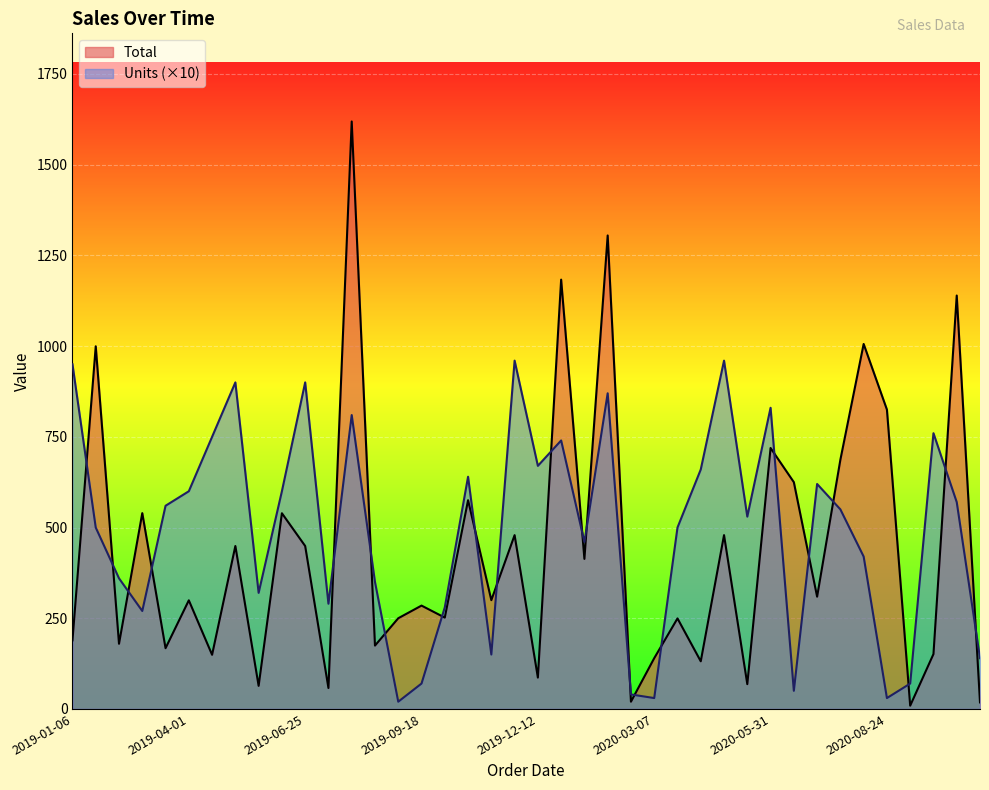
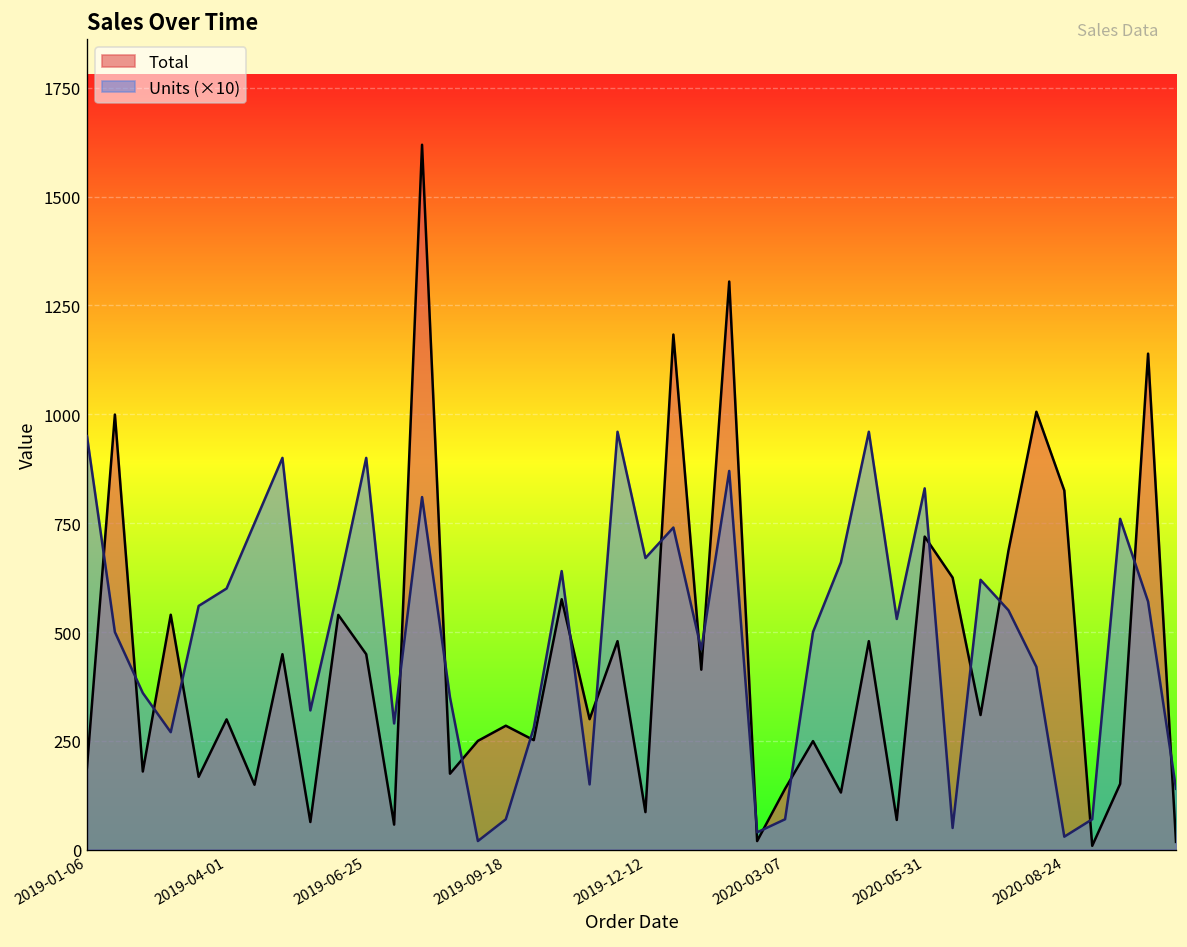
  {
    "Total": {
      "2019-01-06": 190,
      "2019-04-01": 300,
      "2019-06-25": 450,
      "2019-09-18": 280,
      "2019-12-12": 90,
      "2020-03-07": 140,
      "2020-05-31": 720,
      "2020-08-24": 830
    },
    "Units (×10)": {
      "2019-01-06": 950,
      "2019-04-01": 600,
      "2019-06-25": 900,
      "2019-09-18": 70,
      "2019-12-12": 670,
-     "2020-03-07": 30,
+     "2020-03-07": 70,
      "2020-05-31": 830,
      "2020-08-24": 30
    }
  }
